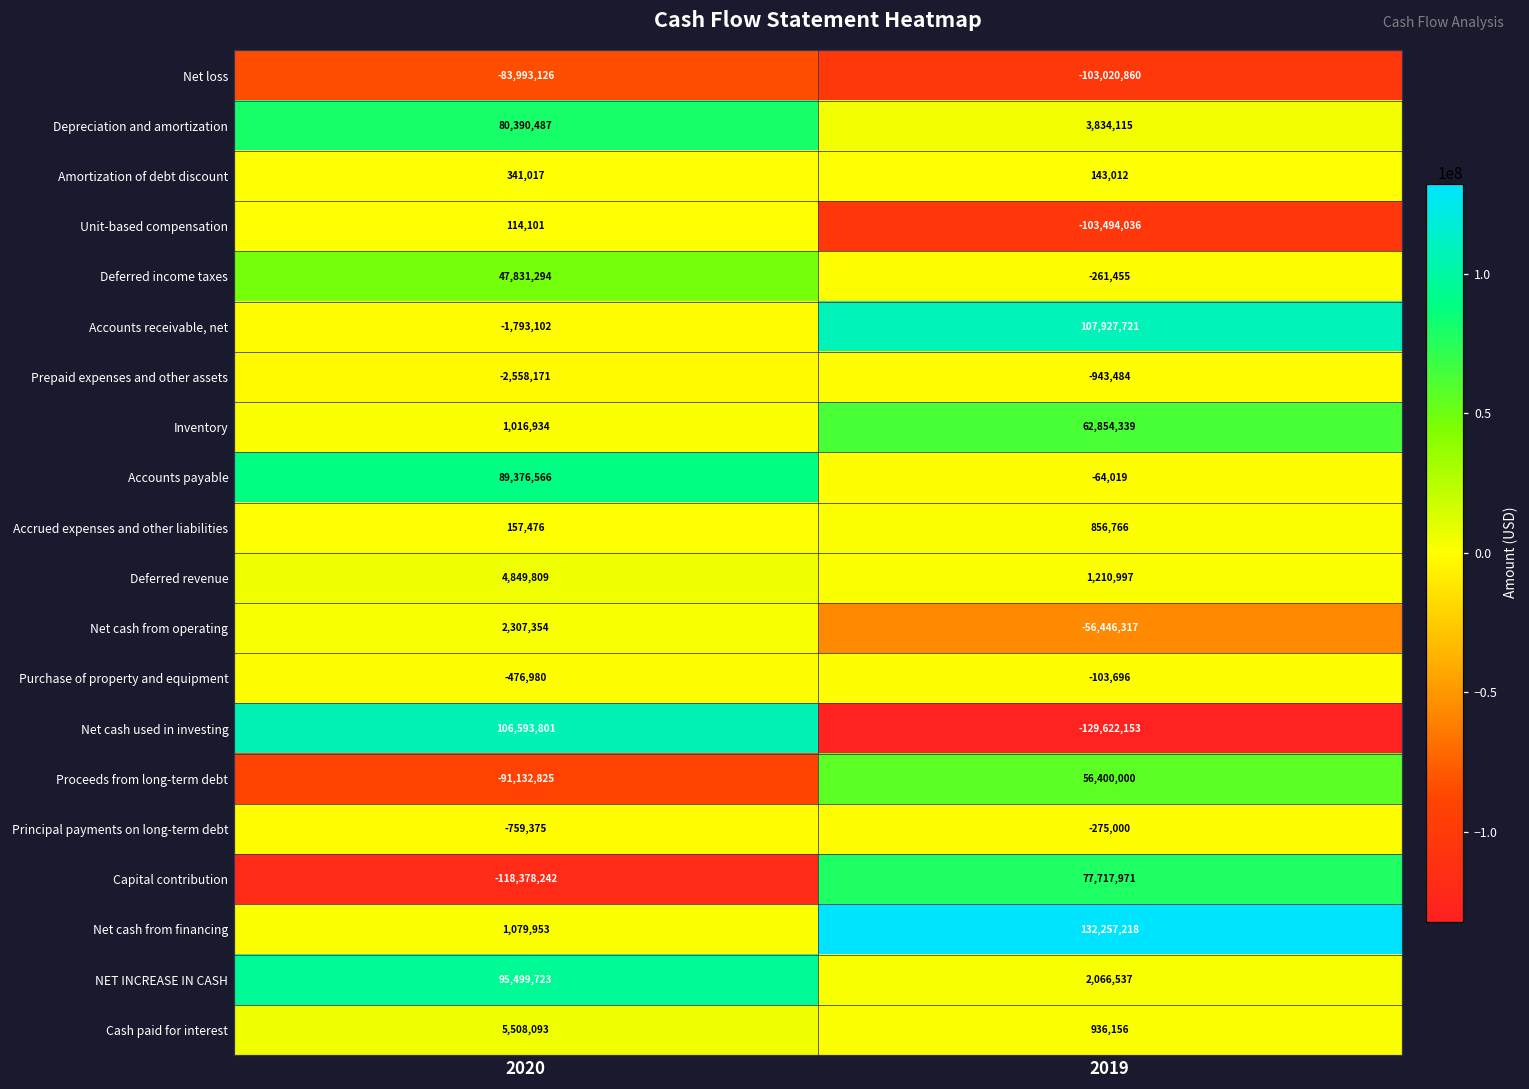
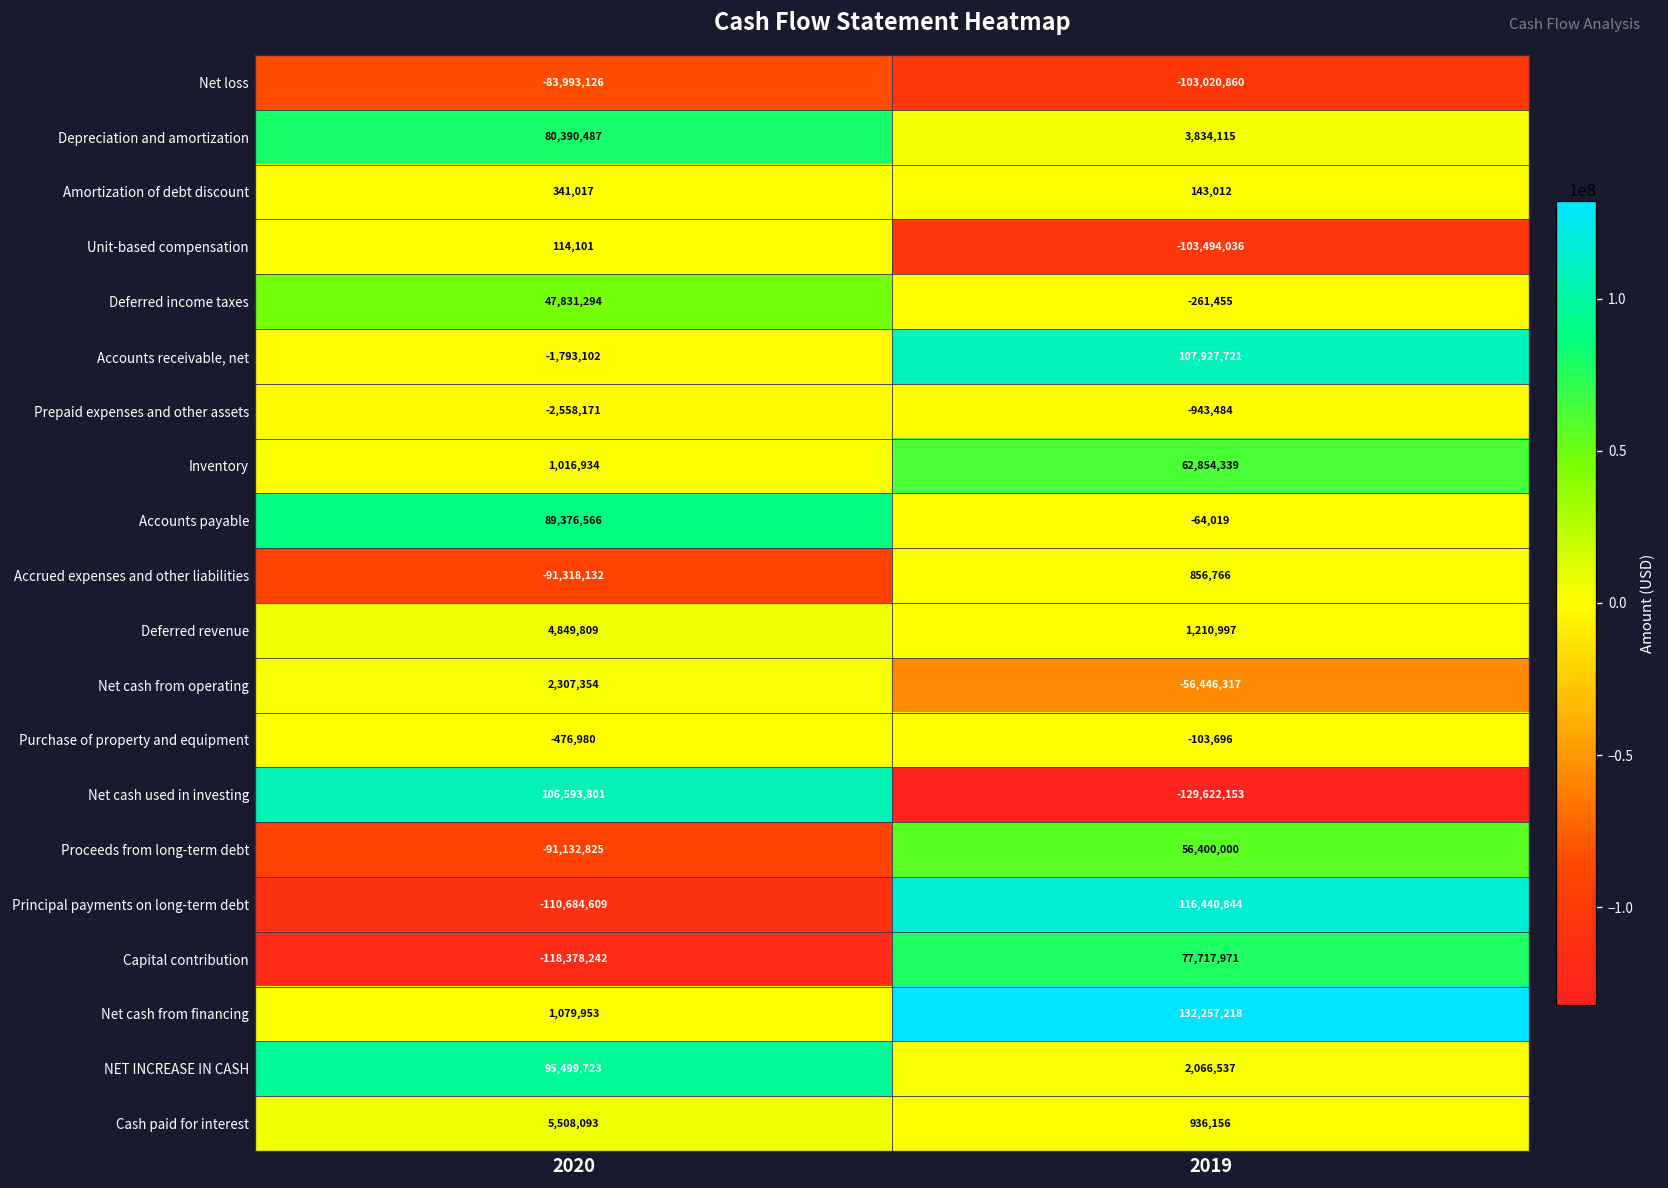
  {
    "Net loss": {
      "2020": "-83,993,126",
      "2019": "-103,020,860"
    },
    "Depreciation and amortization": {
      "2020": "80,390,487",
      "2019": "3,834,115"
    },
    "Amortization of debt discount": {
      "2020": "341,017",
      "2019": "143,012"
    },
    "Unit-based compensation": {
      "2020": "114,101",
      "2019": "-103,494,036"
    },
    "Deferred income taxes": {
      "2020": "47,831,294",
      "2019": "-261,455"
    },
    "Accounts receivable, net": {
      "2020": "-1,793,102",
      "2019": "107,927,721"
    },
    "Prepaid expenses and other assets": {
      "2020": "-2,558,171",
      "2019": "-943,484"
    },
    "Inventory": {
      "2020": "1,016,934",
      "2019": "62,854,339"
    },
    "Accounts payable": {
      "2020": "89,376,566",
      "2019": "-64,019"
    },
    "Accrued expenses and other liabilities": {
-     "2020": "157,476",
+     "2020": "-91,318,132",
      "2019": "856,766"
    },
    "Deferred revenue": {
      "2020": "4,849,809",
      "2019": "1,210,997"
    },
    "Net cash from operating": {
      "2020": "2,307,354",
      "2019": "-56,446,317"
    },
    "Purchase of property and equipment": {
      "2020": "-476,980",
      "2019": "-103,696"
    },
    "Net cash used in investing": {
      "2020": "106,593,801",
      "2019": "-129,622,153"
    },
    "Proceeds from long-term debt": {
      "2020": "-91,132,825",
      "2019": "56,400,000"
    },
    "Principal payments on long-term debt": {
-     "2020": "-759,375",
-     "2019": "-275,000"
+     "2020": "-110,684,609",
+     "2019": "116,440,844"
    },
    "Capital contribution": {
      "2020": "-118,378,242",
      "2019": "77,717,971"
    },
    "Net cash from financing": {
      "2020": "1,079,953",
      "2019": "132,257,218"
    },
    "NET INCREASE IN CASH": {
      "2020": "95,499,723",
      "2019": "2,066,537"
    },
    "Cash paid for interest": {
      "2020": "5,508,093",
      "2019": "936,156"
    }
  }
